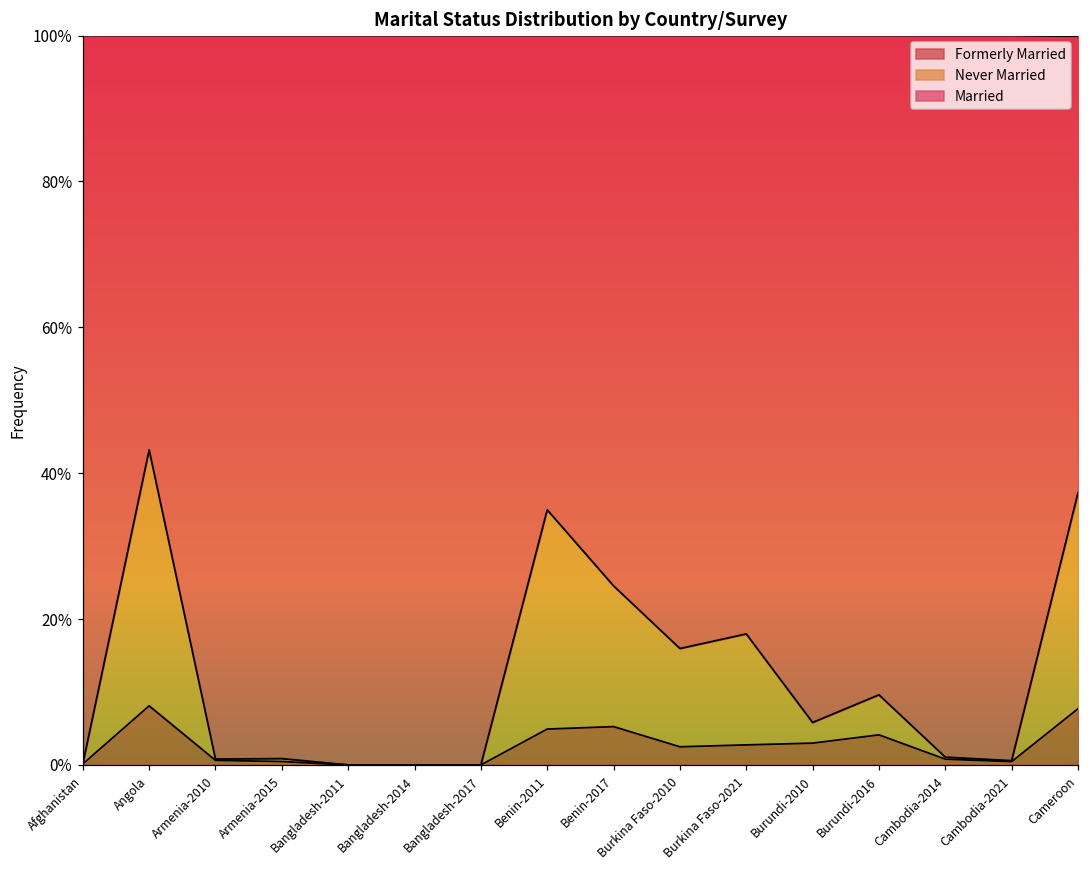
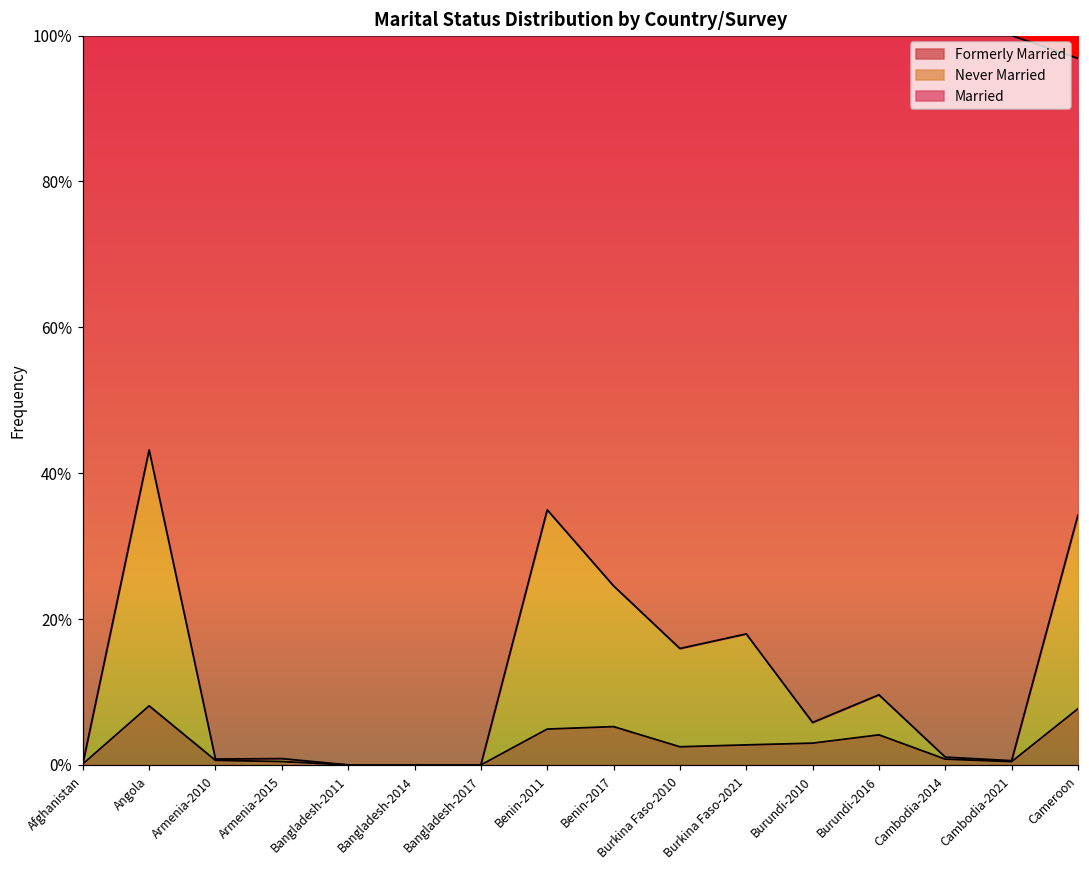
  {
    "Never Married": {
      "Angola": "35%",
      "Armenia-2015": "0%",
      "Benin-2011": "30%",
      "Benin-2017": "19%",
      "Burkina Faso-2010": "13%",
      "Burkina Faso-2021": "15%",
      "Burundi-2010": "3%",
      "Burundi-2016": "5%",
-     "Cameroon": "30%"
+     "Cameroon": "27%"
    }
  }
